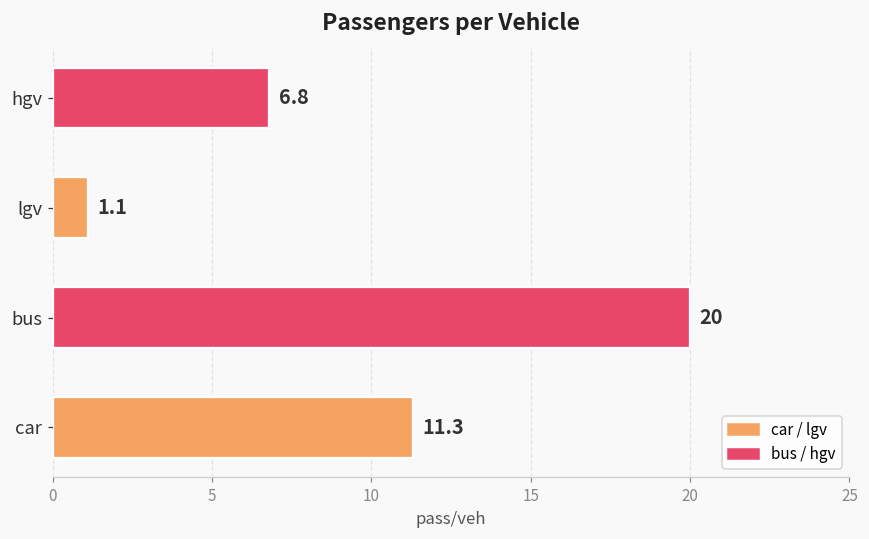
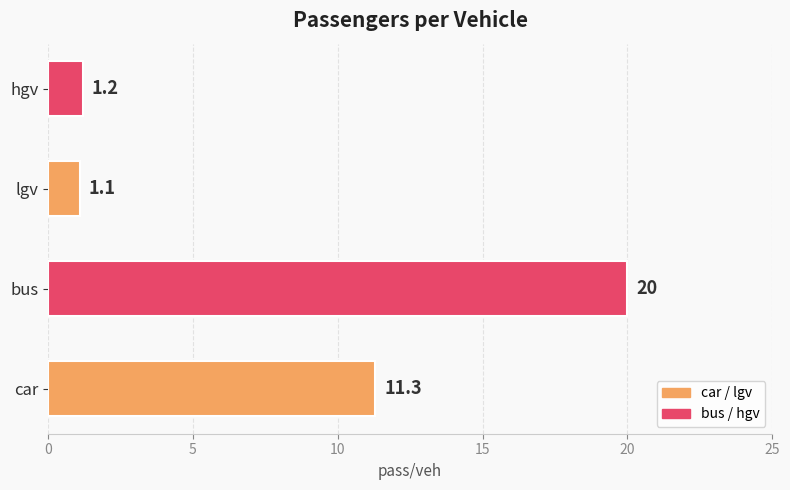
  {
-   "hgv": 6.8,
+   "hgv": 1.2,
    "lgv": 1.1,
    "bus": 20,
    "car": 11.3
  }
